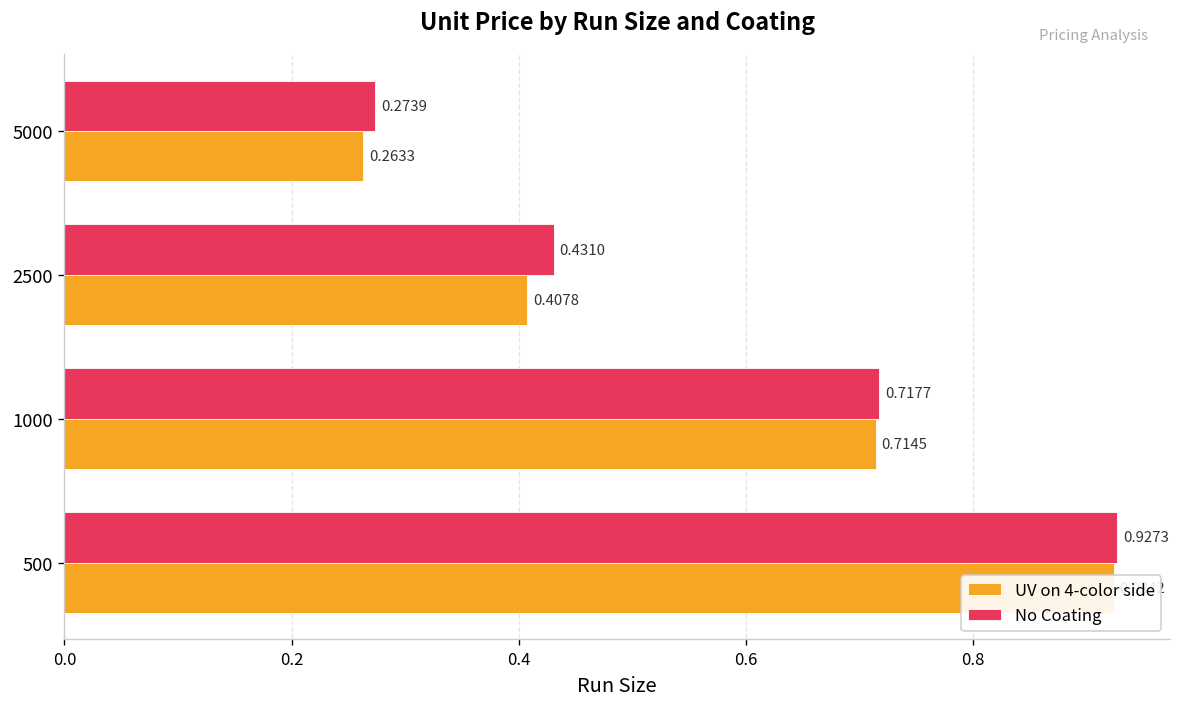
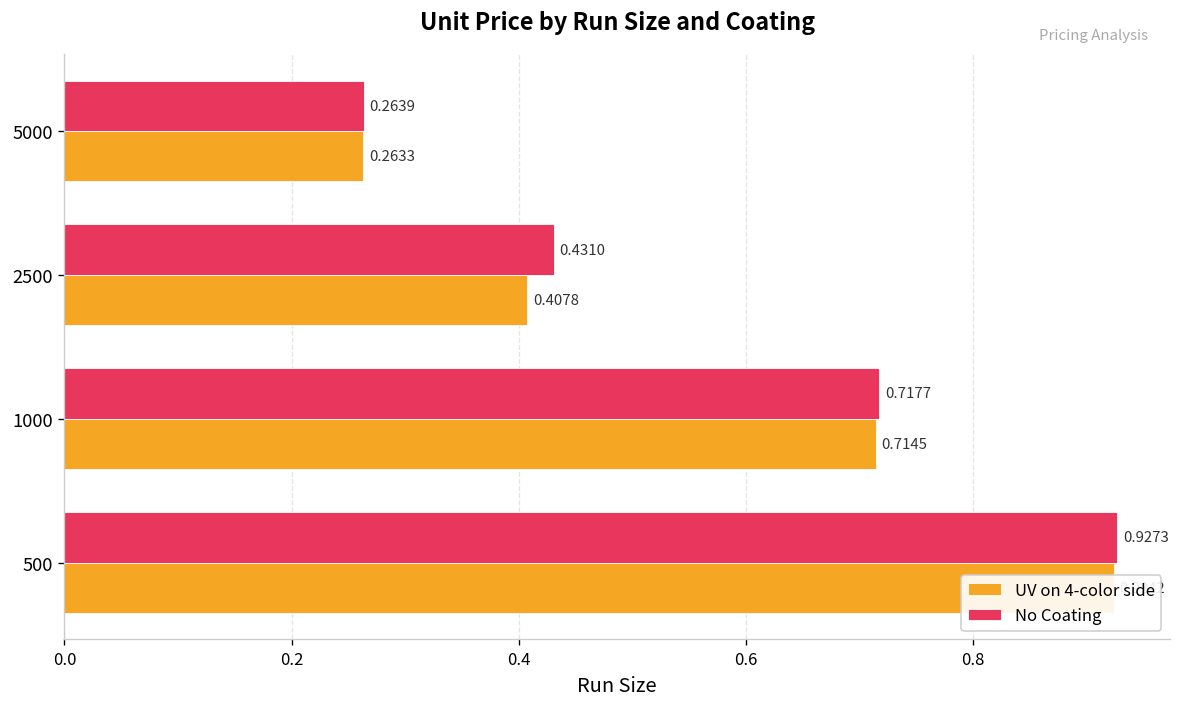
  {
    "UV on 4-color side": {
      "5000": 0.2633,
      "2500": 0.4078,
      "1000": 0.7145
    },
    "No Coating": {
-     "5000": 0.2739,
+     "5000": 0.2639,
      "2500": 0.4310,
      "1000": 0.7177,
      "500": 0.9273
    }
  }
